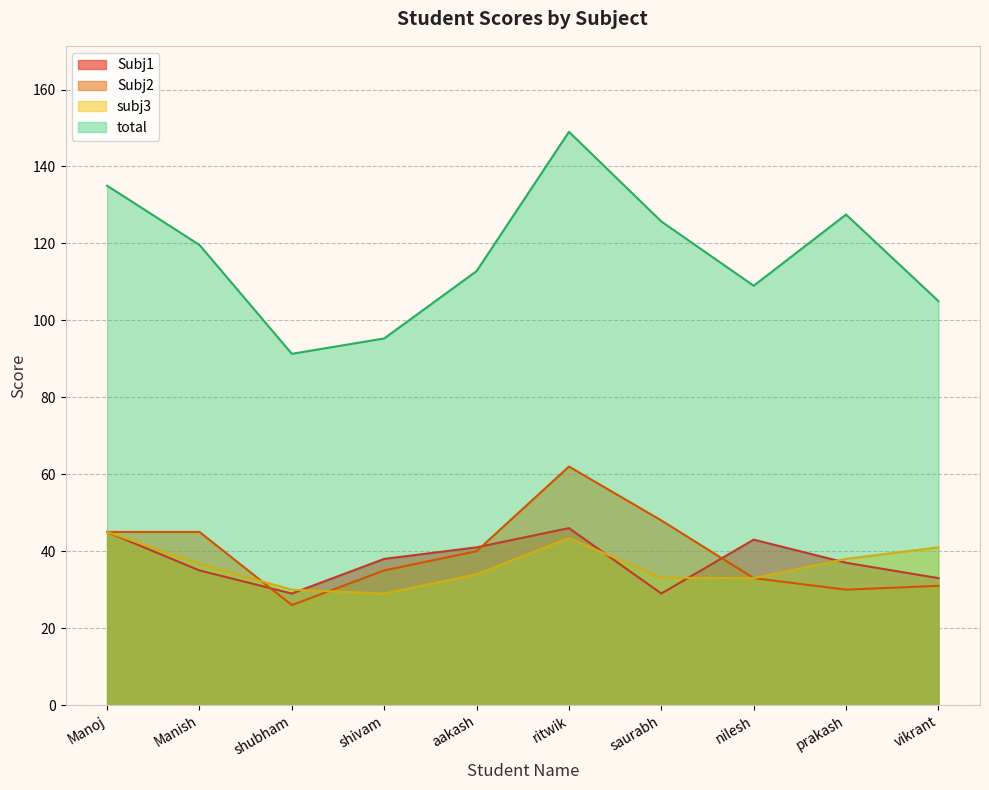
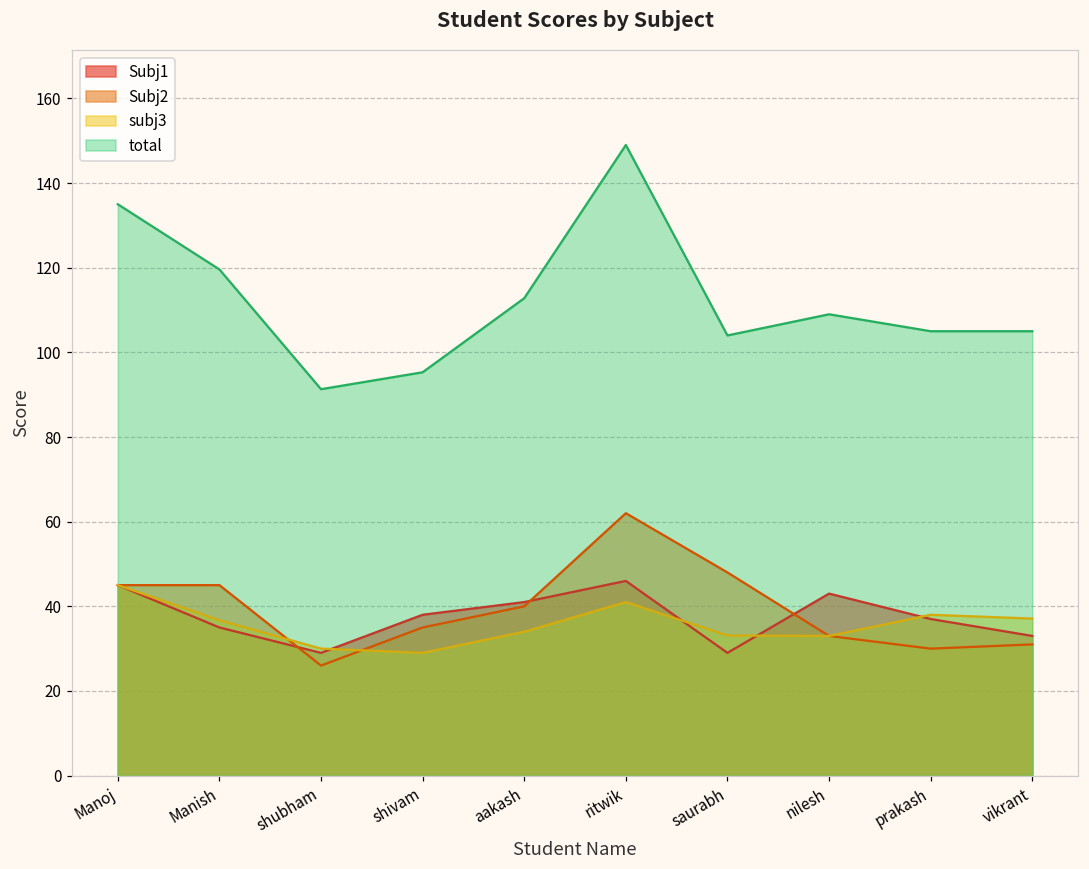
  {
    "subj3": {
      "Manish": 37,
      "shubham": 30,
      "shivam": 29,
      "aakash": 34,
-     "ritwik": 43,
+     "ritwik": 41,
      "saurabh": 33,
      "prakash": 38,
-     "vikrant": 41
+     "vikrant": 37
    },
    "total": {
      "Manoj": 135,
      "Manish": 120,
      "shubham": 91,
      "shivam": 95,
      "aakash": 113,
      "ritwik": 149,
-     "saurabh": 126,
+     "saurabh": 104,
      "nilesh": 109,
-     "prakash": 128,
+     "prakash": 105,
      "vikrant": 105
    }
  }
